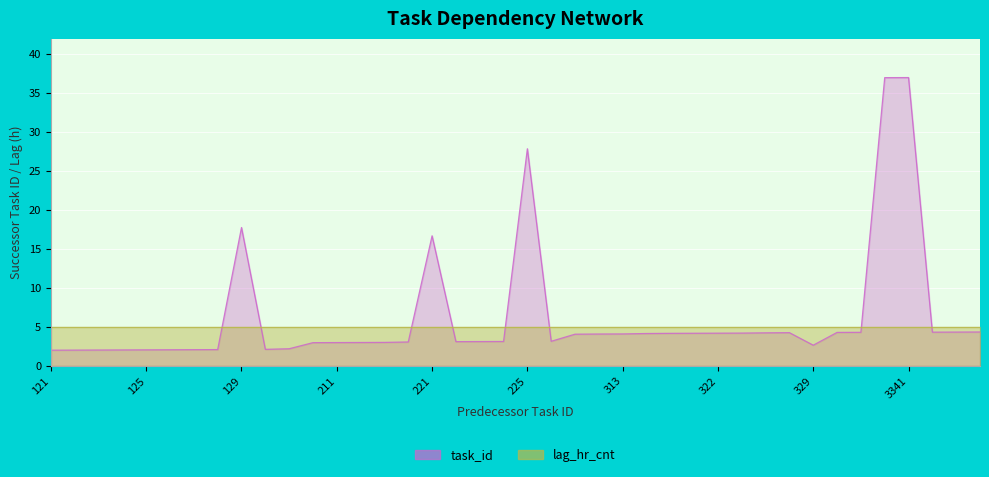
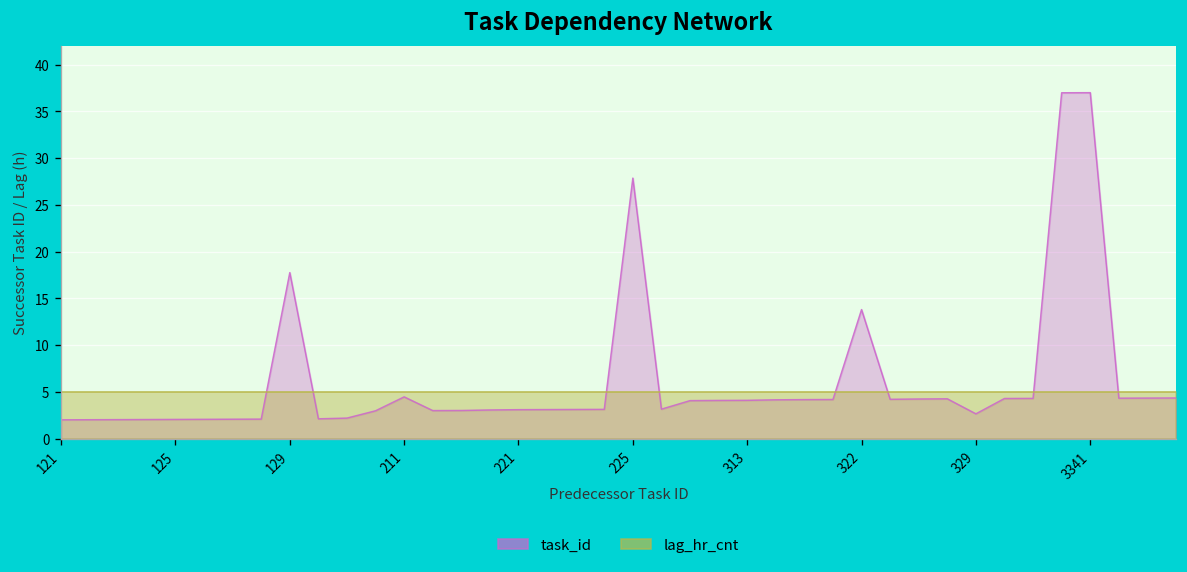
  {
    "task_id": {
      "121": 2,
      "125": 2,
      "129": 18,
-     "211": 3,
-     "221": 17,
+     "211": 4,
+     "221": 3,
      "225": 28,
      "313": 4,
-     "322": 4,
+     "322": 14,
      "329": 3,
      "3341": 37
    },
    "lag_hr_cnt": {
      "121": 5,
      "125": 5,
      "129": 5,
      "211": 5,
      "221": 5,
      "225": 5,
      "313": 5,
      "322": 5,
      "329": 5,
      "3341": 5
    }
  }
